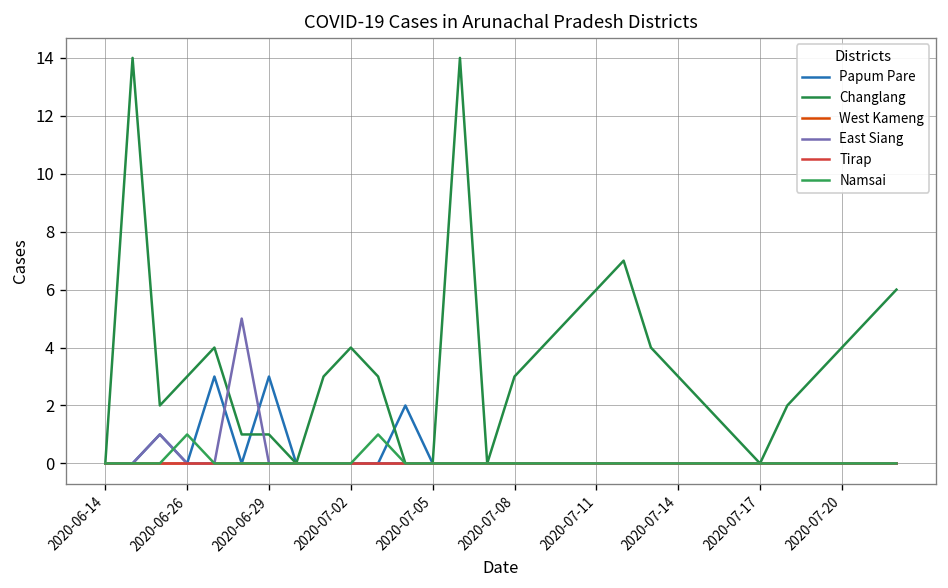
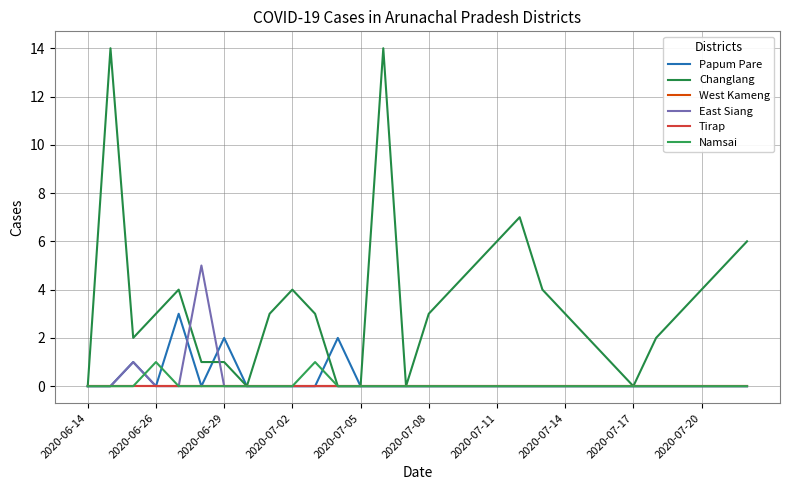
  {
    "Papum Pare": {
-     "2020-06-29": 3
+     "2020-06-29": 2
    }
  }
